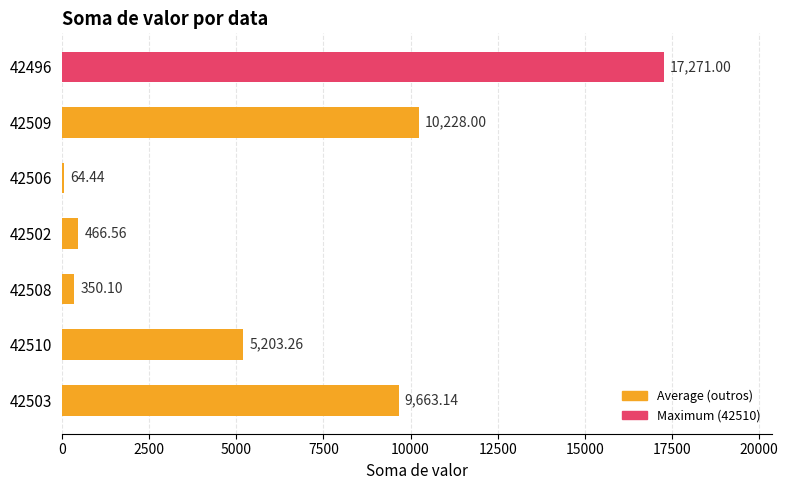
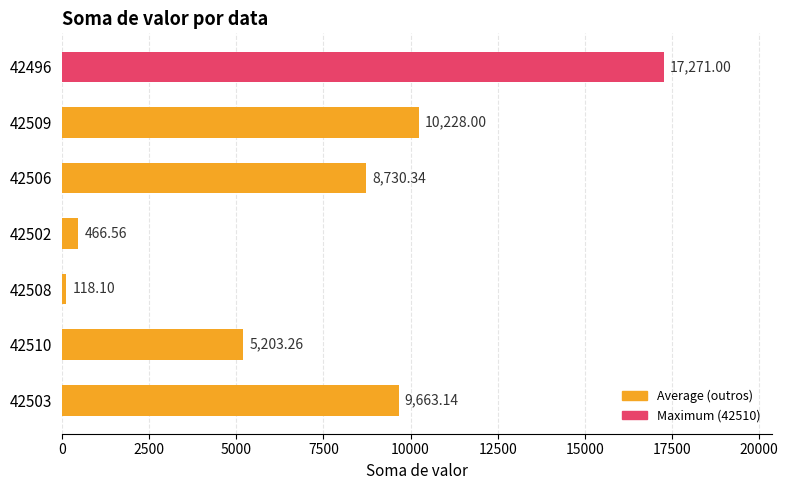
  {
    "42496": "17,271.00",
    "42509": "10,228.00",
-   "42506": "64.44",
+   "42506": "8,730.34",
    "42502": "466.56",
-   "42508": "350.10",
+   "42508": "118.10",
    "42510": "5,203.26",
    "42503": "9,663.14"
  }
